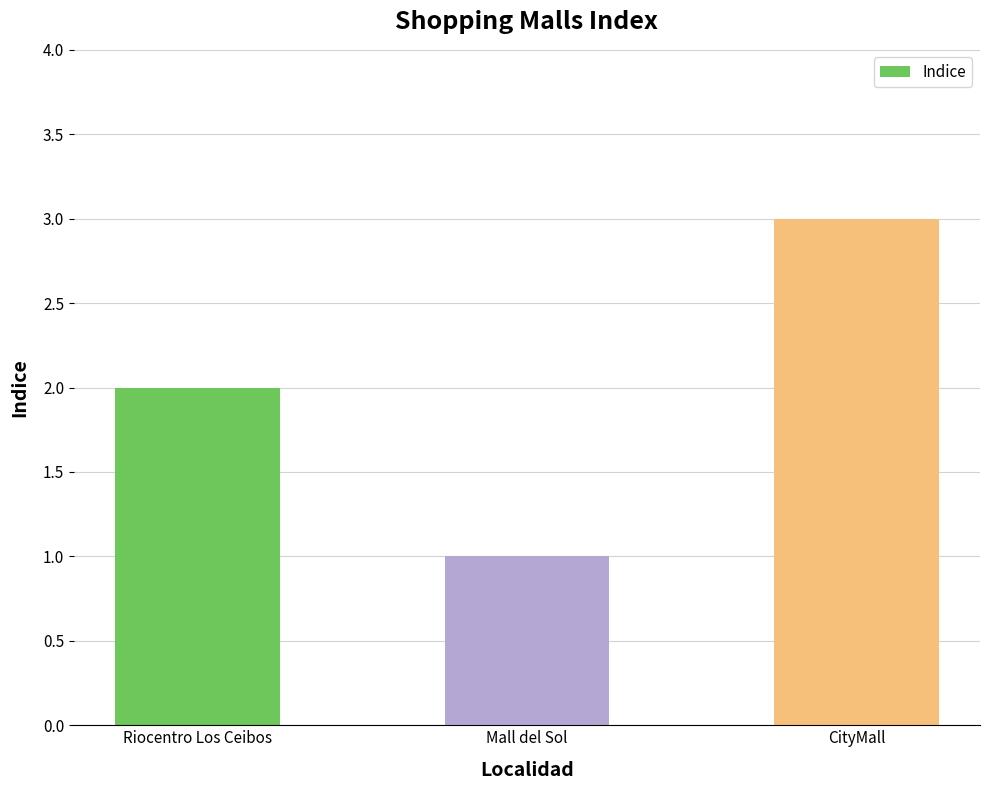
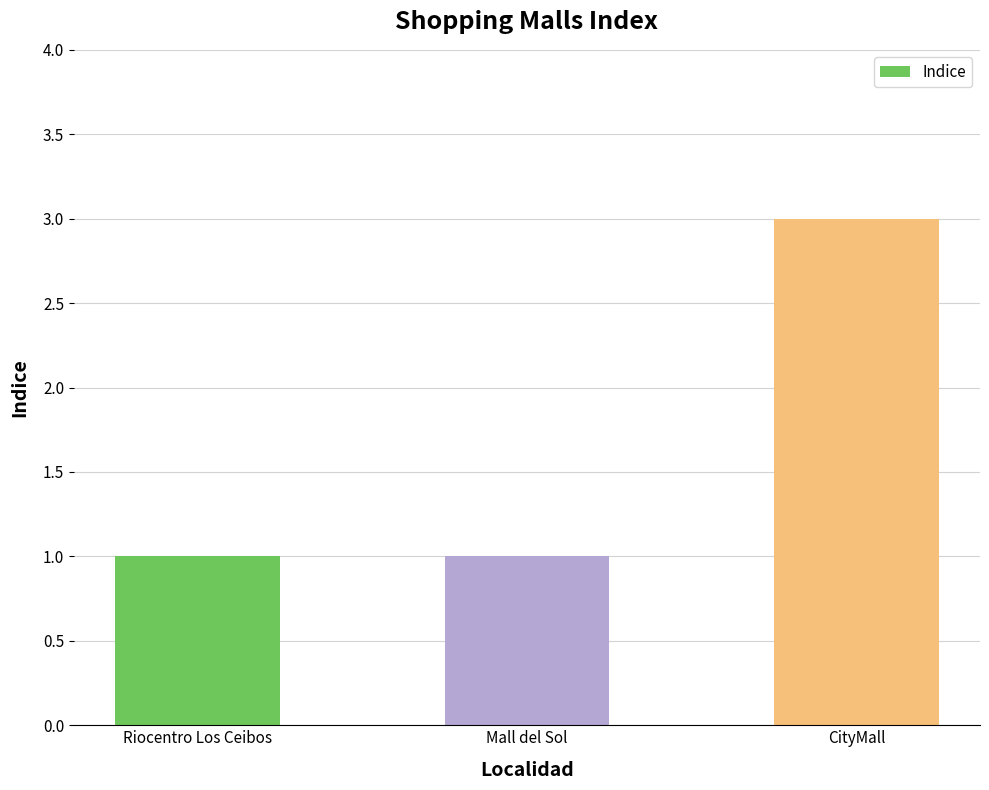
  {
-   "Riocentro Los Ceibos": 2,
+   "Riocentro Los Ceibos": 1,
    "Mall del Sol": 1,
    "CityMall": 3
  }
